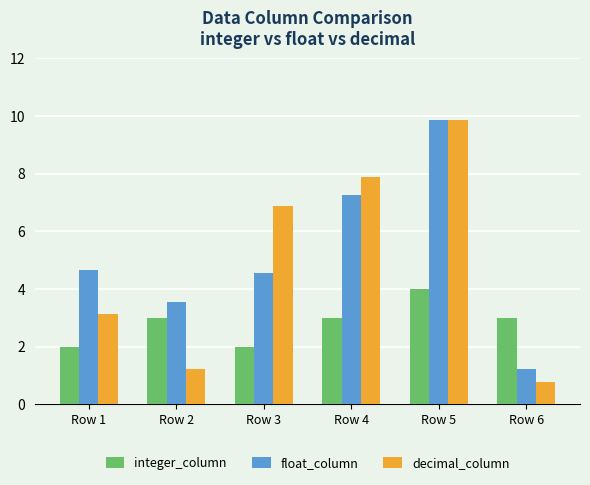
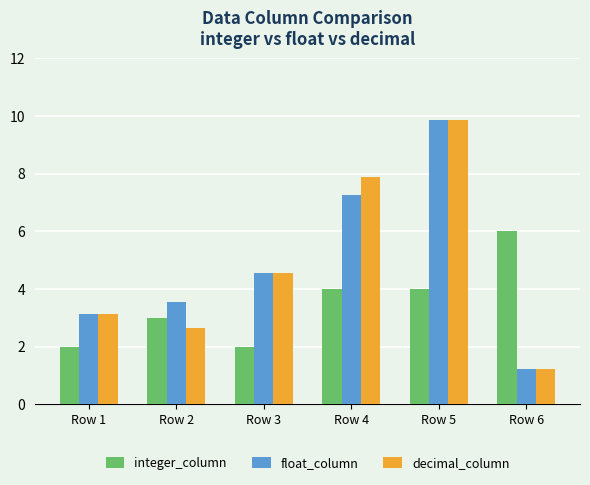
  {
    "integer_column": {
      "Row 1": 2,
      "Row 2": 3,
      "Row 3": 2,
-     "Row 4": 3,
+     "Row 4": 4,
      "Row 5": 4,
-     "Row 6": 3
+     "Row 6": 6
    },
    "float_column": {
-     "Row 1": 4.7,
+     "Row 1": 3.1,
      "Row 2": 3.5,
      "Row 3": 4.6,
      "Row 4": 7.3,
      "Row 5": 9.9,
      "Row 6": 1.2
    },
    "decimal_column": {
      "Row 1": 3.1,
-     "Row 2": 1.2,
-     "Row 3": 6.9,
+     "Row 2": 2.6,
+     "Row 3": 4.6,
      "Row 4": 7.9,
      "Row 5": 9.9,
-     "Row 6": 0.8
+     "Row 6": 1.2
    }
  }
